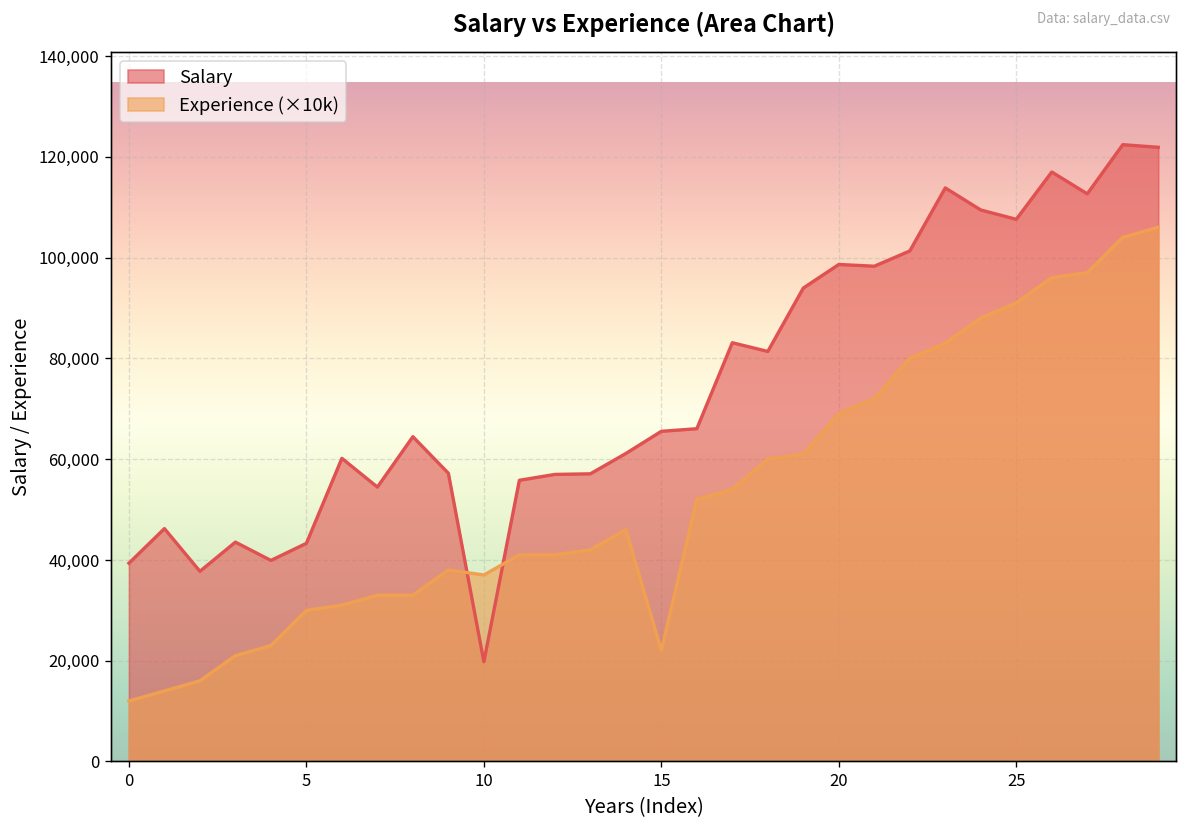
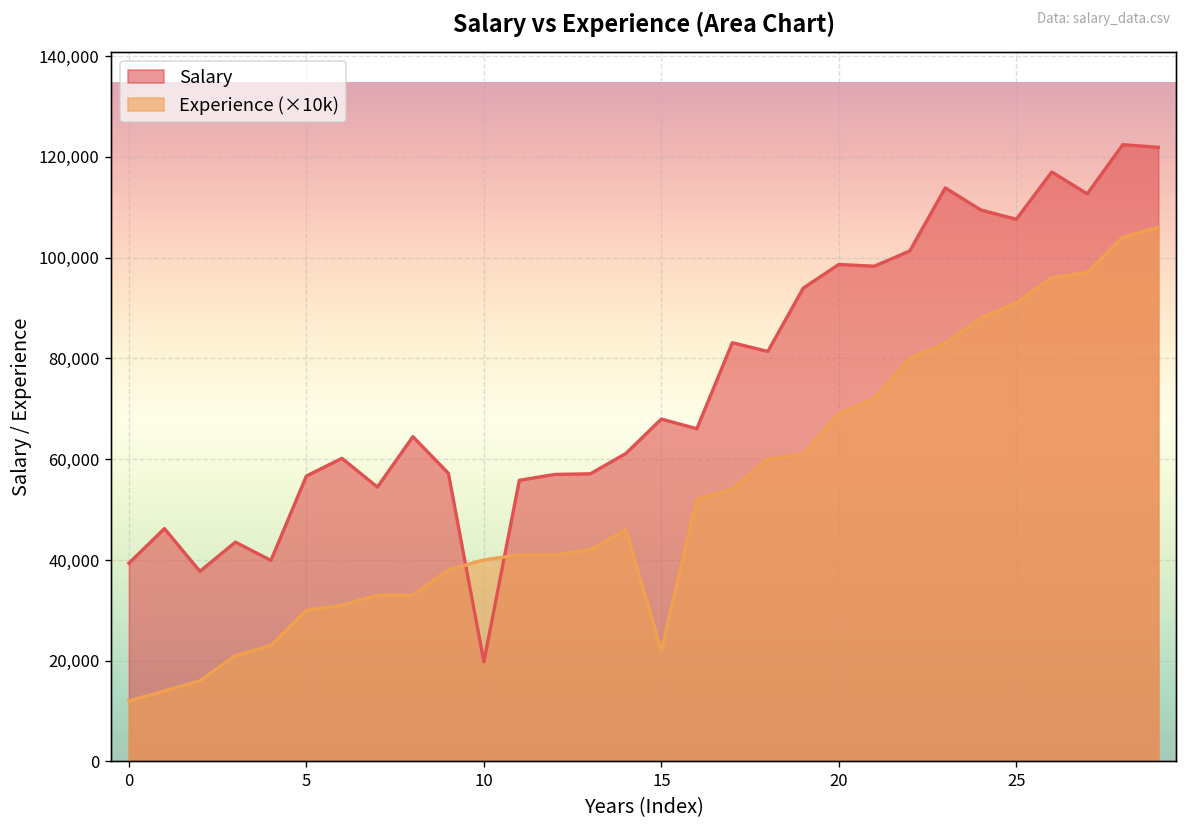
  {
    "Salary": {
      "0": "39,000",
-     "5": "43,000",
+     "5": "57,000",
      "10": "20,000",
-     "15": "66,000",
+     "15": "68,000",
      "20": "99,000",
      "25": "108,000"
    },
    "Experience (×10k)": {
      "0": "12,000",
      "5": "30,000",
-     "10": "37,000",
+     "10": "40,000",
      "15": "22,000",
      "20": "69,000",
      "25": "91,000"
    }
  }
